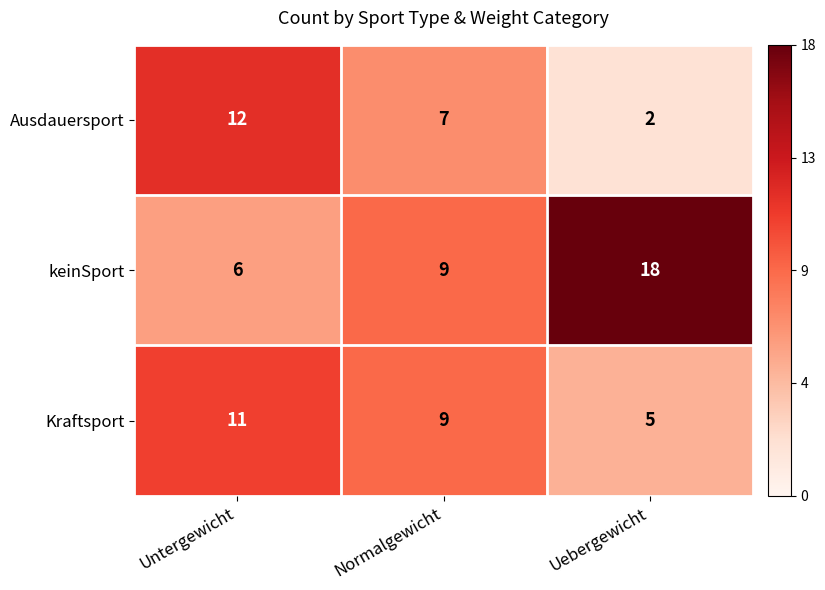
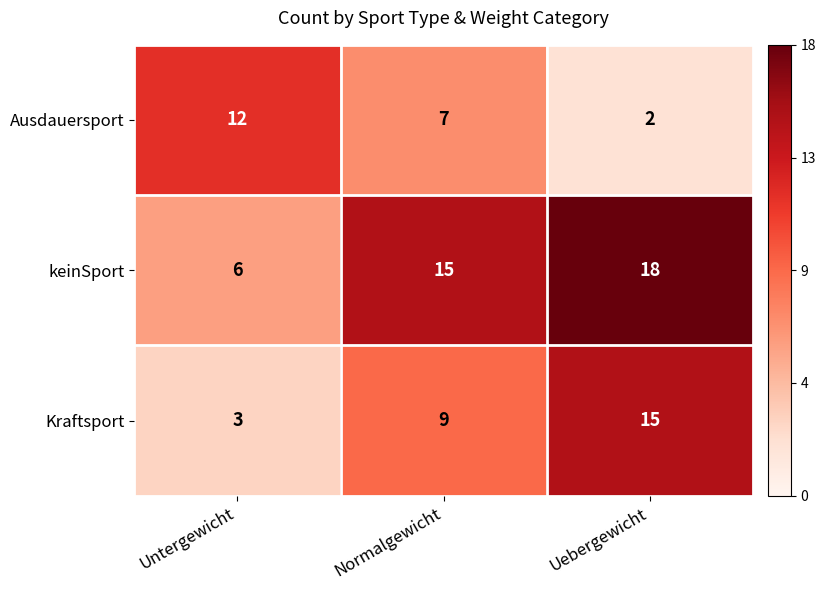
  {
    "Ausdauersport": {
      "Untergewicht": 12,
      "Normalgewicht": 7,
      "Uebergewicht": 2
    },
    "keinSport": {
      "Untergewicht": 6,
-     "Normalgewicht": 9,
+     "Normalgewicht": 15,
      "Uebergewicht": 18
    },
    "Kraftsport": {
-     "Untergewicht": 11,
+     "Untergewicht": 3,
      "Normalgewicht": 9,
-     "Uebergewicht": 5
+     "Uebergewicht": 15
    }
  }
